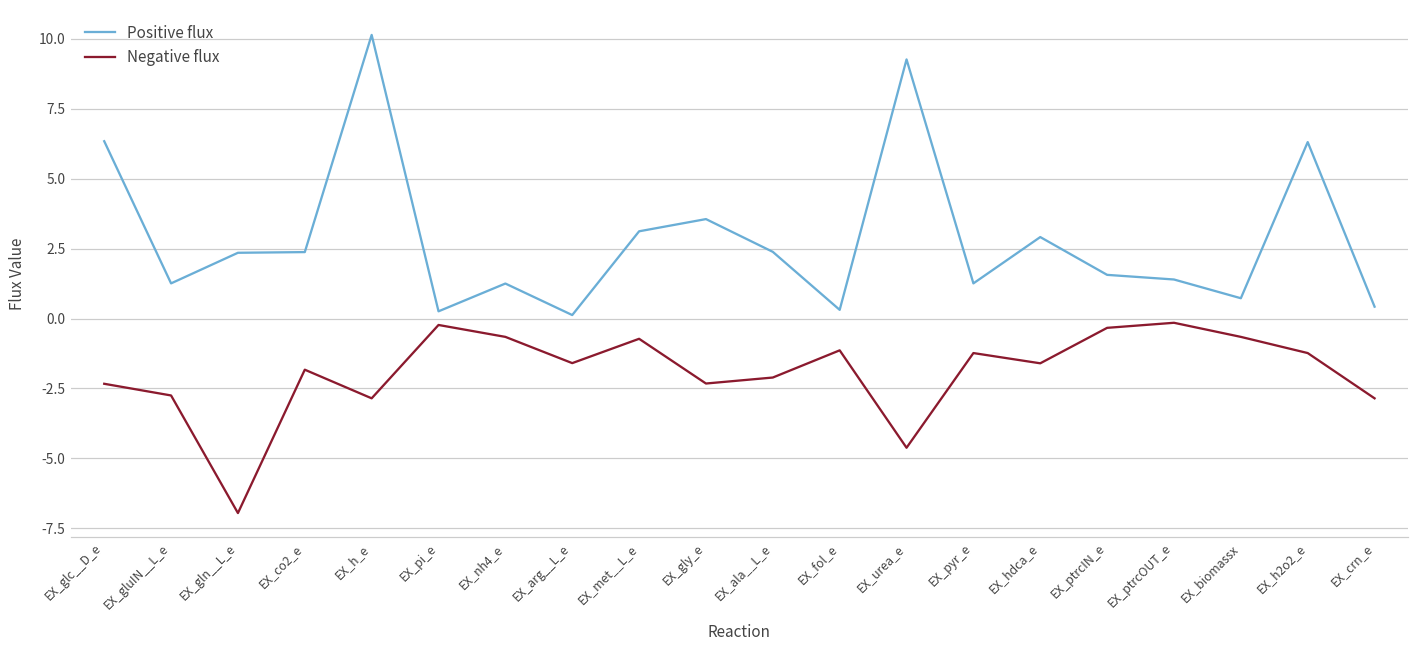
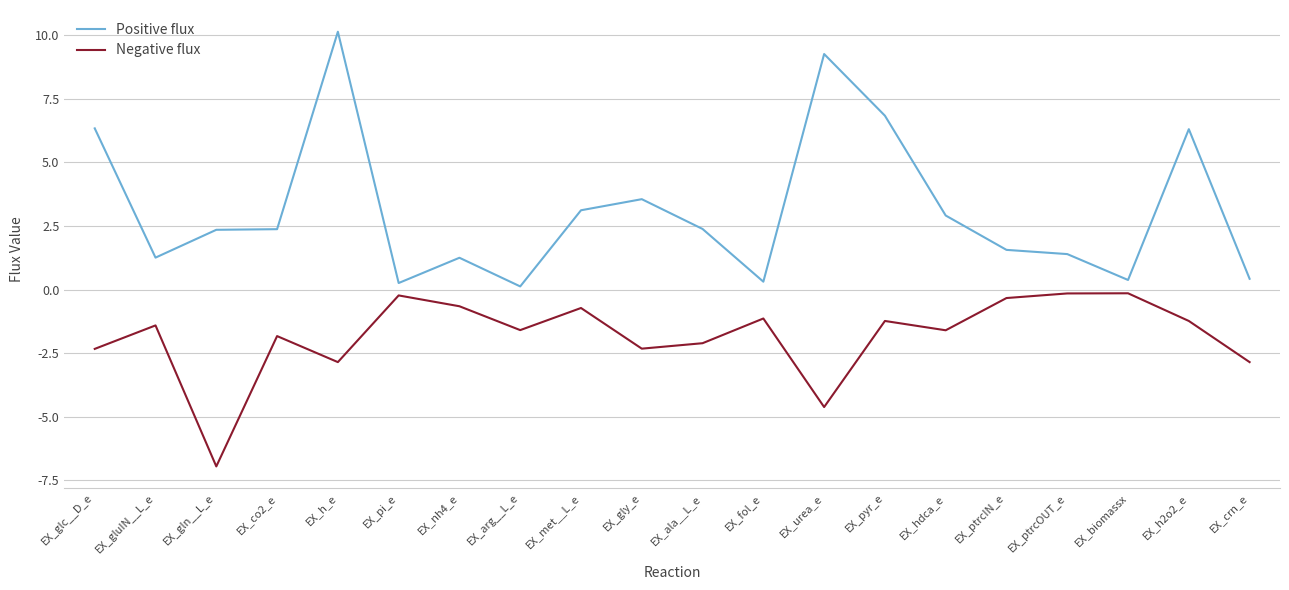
  {
    "Positive flux": {
      "EX_glc__D_e": 6.3,
      "EX_gluIN__L_e": 1.3,
      "EX_gln__L_e": 2.4,
      "EX_co2_e": 2.4,
      "EX_h_e": 10.1,
      "EX_pi_e": 0.3,
      "EX_nh4_e": 1.3,
      "EX_arg__L_e": 0.1,
      "EX_met__L_e": 3.1,
      "EX_gly_e": 3.6,
      "EX_ala__L_e": 2.4,
      "EX_fol_e": 0.3,
      "EX_urea_e": 9.3,
-     "EX_pyr_e": 1.3,
+     "EX_pyr_e": 6.8,
      "EX_hdca_e": 2.9,
      "EX_ptrcIN_e": 1.6,
      "EX_ptrcOUT_e": 1.4,
-     "EX_biomassx": 0.7,
+     "EX_biomassx": 0.4,
      "EX_h2o2_e": 6.3,
      "EX_crn_e": 0.4
    },
    "Negative flux": {
      "EX_glc__D_e": -2.3,
-     "EX_gluIN__L_e": -2.8,
+     "EX_gluIN__L_e": -1.4,
      "EX_gln__L_e": -7.0,
      "EX_co2_e": -1.8,
      "EX_h_e": -2.9,
      "EX_pi_e": -0.2,
      "EX_nh4_e": -0.7,
      "EX_arg__L_e": -1.6,
      "EX_met__L_e": -0.7,
      "EX_gly_e": -2.3,
      "EX_ala__L_e": -2.1,
      "EX_fol_e": -1.1,
      "EX_urea_e": -4.6,
      "EX_pyr_e": -1.2,
      "EX_hdca_e": -1.6,
      "EX_ptrcIN_e": -0.3,
      "EX_ptrcOUT_e": -0.2,
-     "EX_biomassx": -0.7,
+     "EX_biomassx": -0.1,
      "EX_h2o2_e": -1.2,
      "EX_crn_e": -2.9
    }
  }
